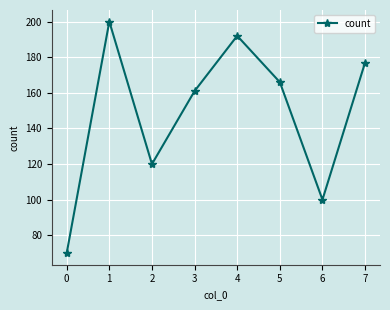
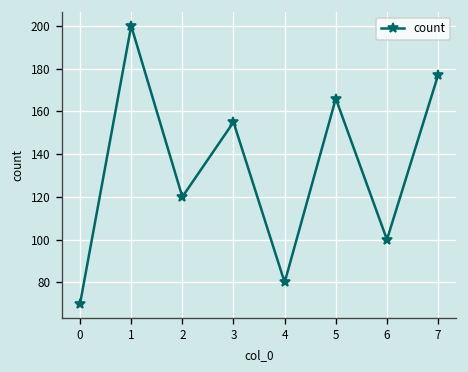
  {
    "0": 70,
    "1": 200,
    "2": 120,
-   "3": 161,
-   "4": 192,
+   "3": 155,
+   "4": 80,
    "5": 166,
    "6": 100,
    "7": 177
  }
